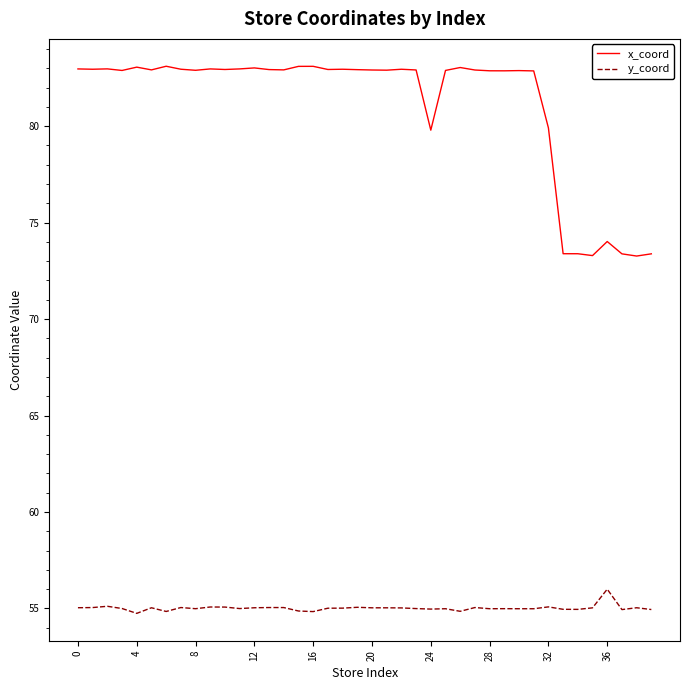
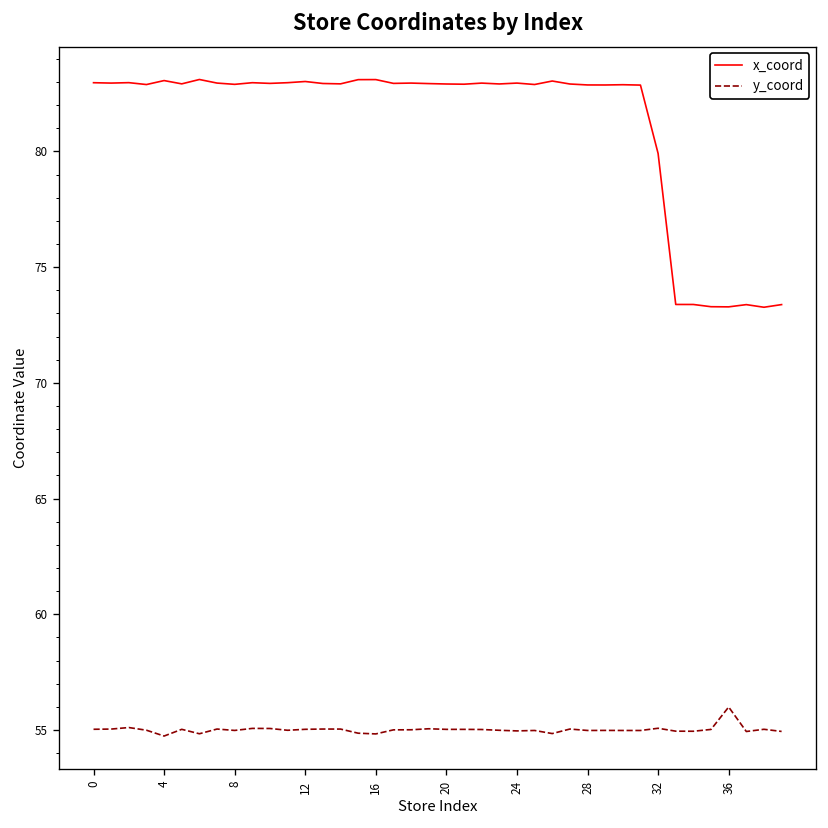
  {
    "x_coord": {
      "0": 83.0,
      "4": 83.1,
      "8": 82.9,
      "12": 83.0,
      "16": 83.1,
      "20": 82.9,
-     "24": 79.8,
+     "24": 83.0,
      "28": 82.9,
      "32": 79.9,
-     "36": 74.0
+     "36": 73.3
    },
    "y_coord": {
      "0": 55.0,
      "4": 54.7,
      "8": 55.0,
      "12": 55.0,
      "16": 54.8,
      "20": 55.0,
      "24": 55.0,
      "28": 55.0,
      "32": 55.1,
      "36": 56.0
    }
  }
